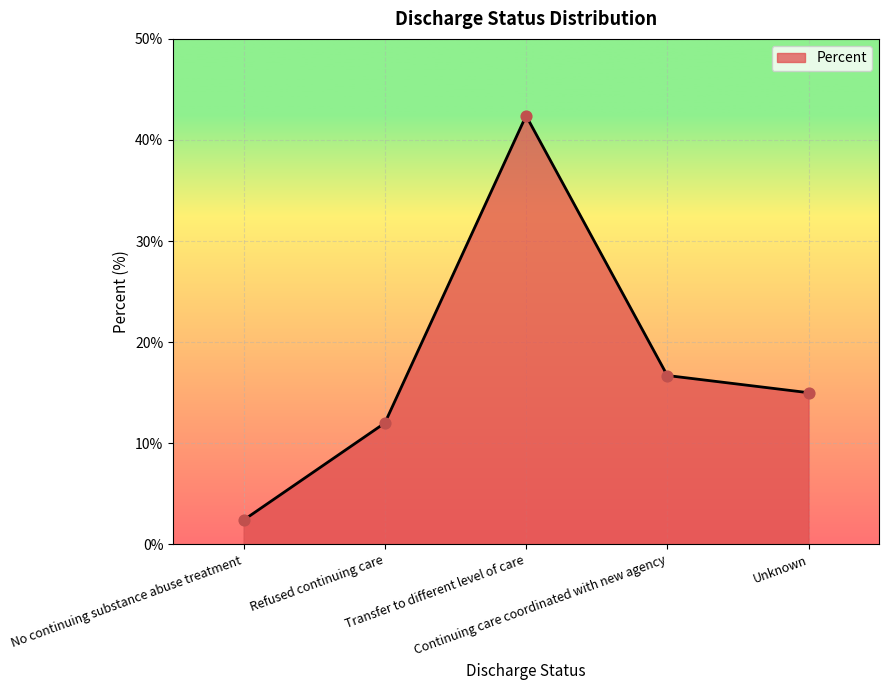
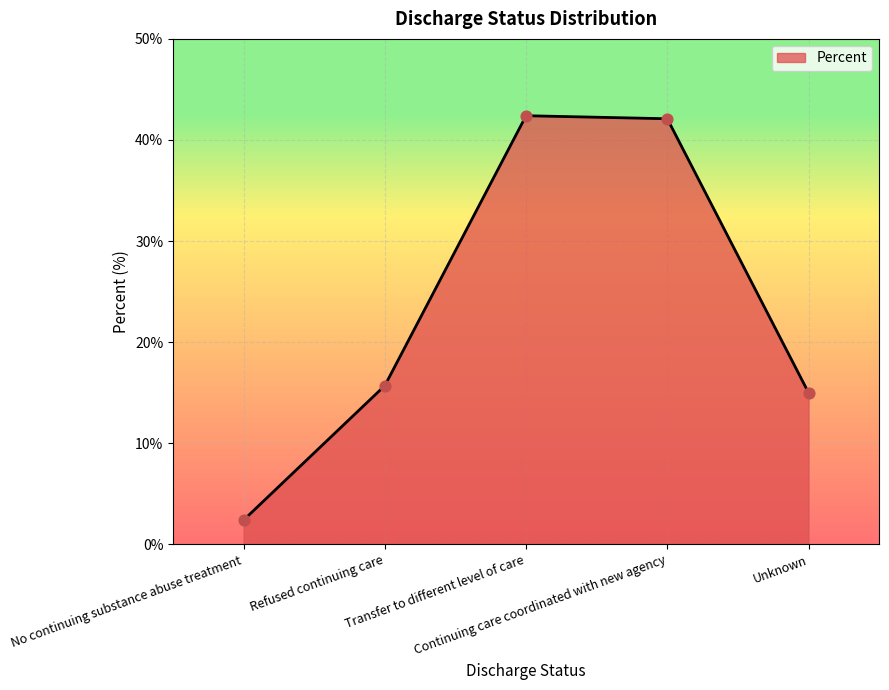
  {
    "No continuing substance abuse treatment": "2.4%",
-   "Refused continuing care": "12.0%",
+   "Refused continuing care": "15.7%",
    "Transfer to different level of care": "42.4%",
-   "Continuing care coordinated with new agency": "16.7%",
+   "Continuing care coordinated with new agency": "42.1%",
    "Unknown": "15.0%"
  }
